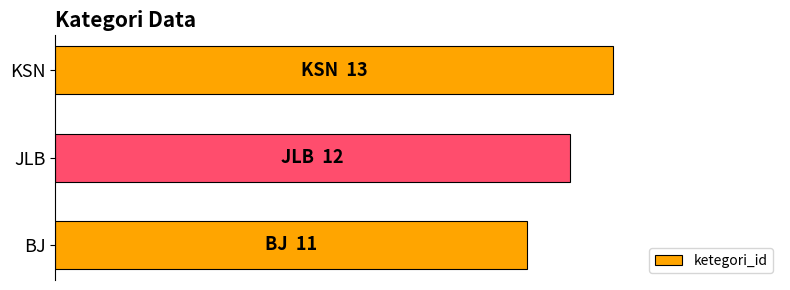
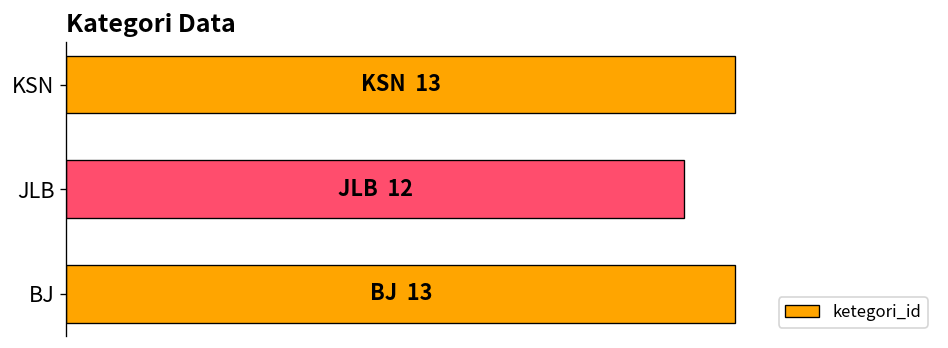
  {
    "KSN": 13,
    "JLB": 12,
-   "BJ": 11
+   "BJ": 13
  }
